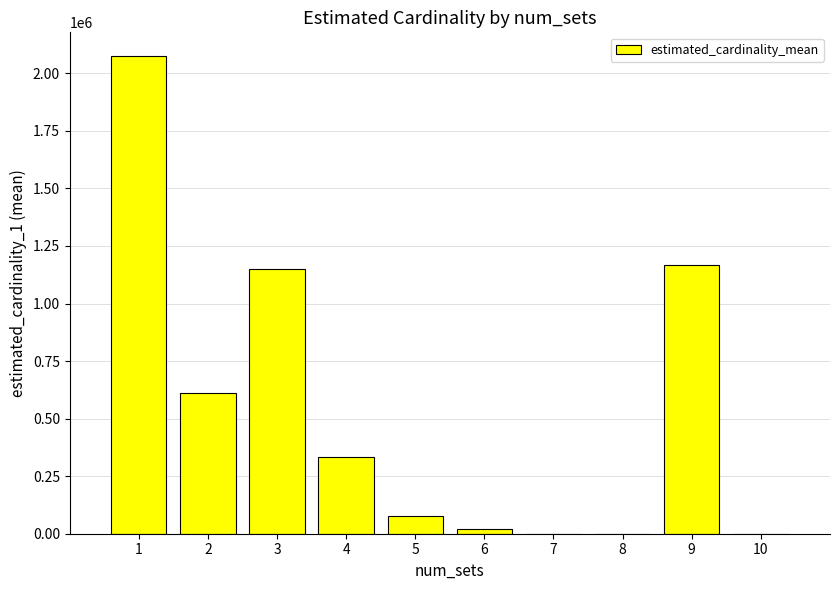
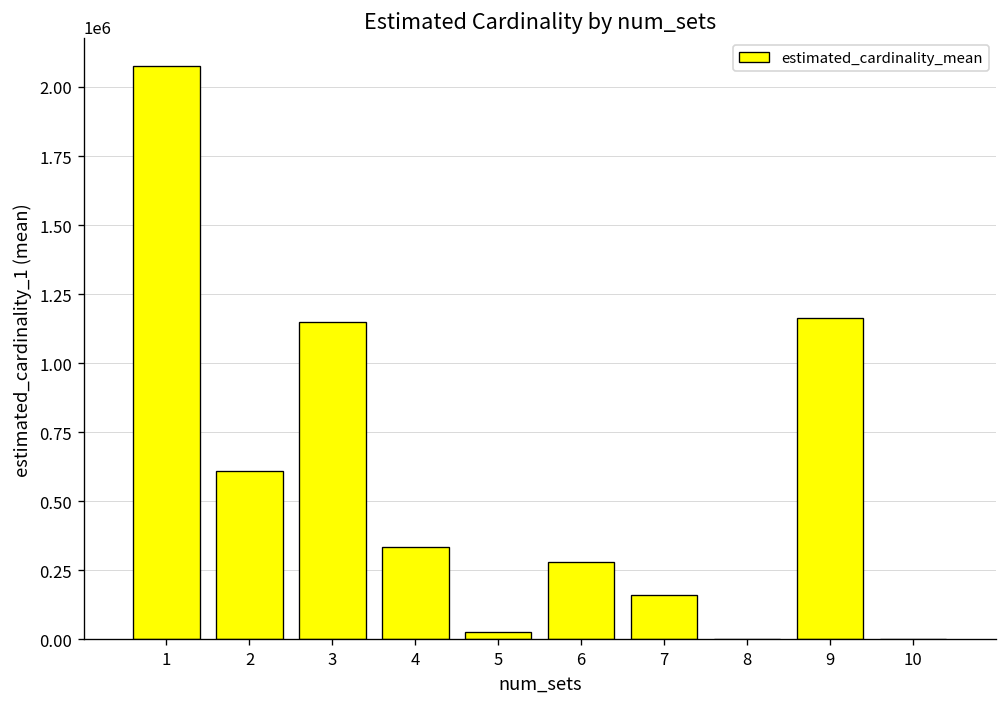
  {
    "1": 2070000,
    "2": 610000,
    "3": 1150000,
    "4": 330000,
-   "5": 80000,
-   "6": 20000,
-   "7": 0,
+   "5": 30000,
+   "6": 280000,
+   "7": 160000,
    "9": 1170000
  }
